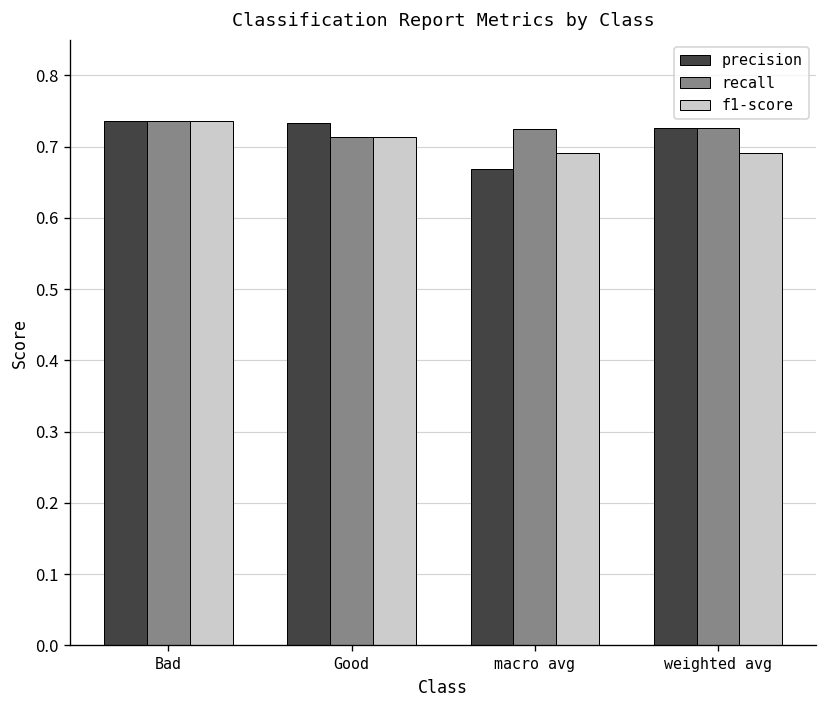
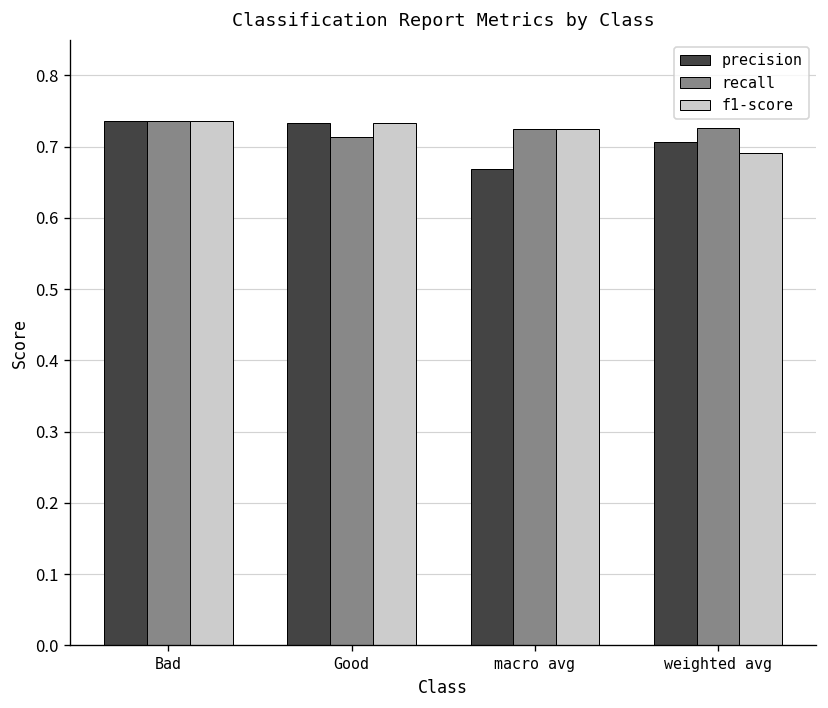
  {
    "precision": {
      "Bad": 0.74,
      "Good": 0.73,
      "macro avg": 0.67,
-     "weighted avg": 0.73
+     "weighted avg": 0.71
    },
    "recall": {
      "Bad": 0.74,
      "Good": 0.71,
      "macro avg": 0.72,
      "weighted avg": 0.73
    },
    "f1-score": {
      "Bad": 0.74,
-     "Good": 0.71,
-     "macro avg": 0.69,
+     "Good": 0.73,
+     "macro avg": 0.72,
      "weighted avg": 0.69
    }
  }
